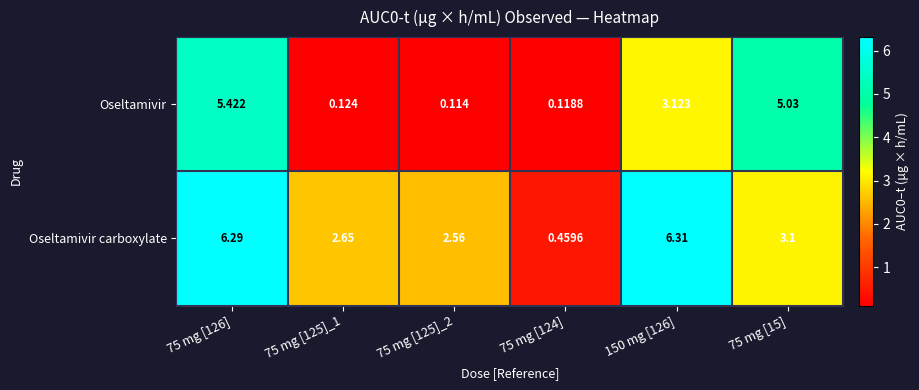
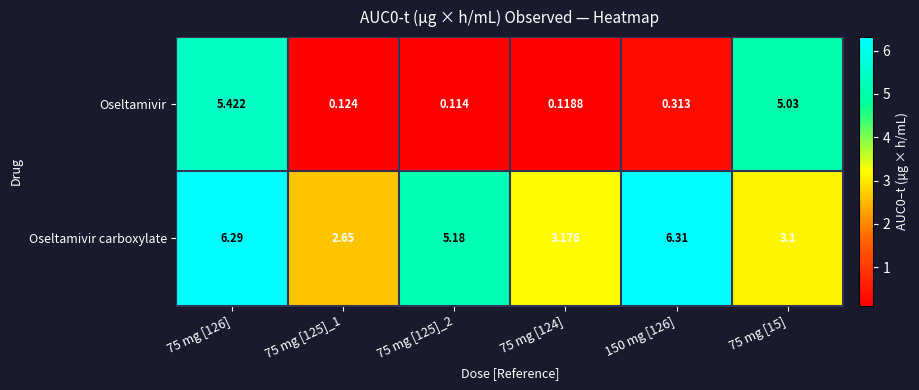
  {
    "Oseltamivir": {
      "75 mg [126]": 5.422,
      "75 mg [125]_1": 0.124,
      "75 mg [125]_2": 0.114,
      "75 mg [124]": 0.1188,
-     "150 mg [126]": 3.123,
+     "150 mg [126]": 0.313,
      "75 mg [15]": 5.03
    },
    "Oseltamivir carboxylate": {
      "75 mg [126]": 6.29,
      "75 mg [125]_1": 2.65,
-     "75 mg [125]_2": 2.56,
-     "75 mg [124]": 0.4596,
+     "75 mg [125]_2": 5.18,
+     "75 mg [124]": 3.176,
      "150 mg [126]": 6.31,
      "75 mg [15]": 3.1
    }
  }
